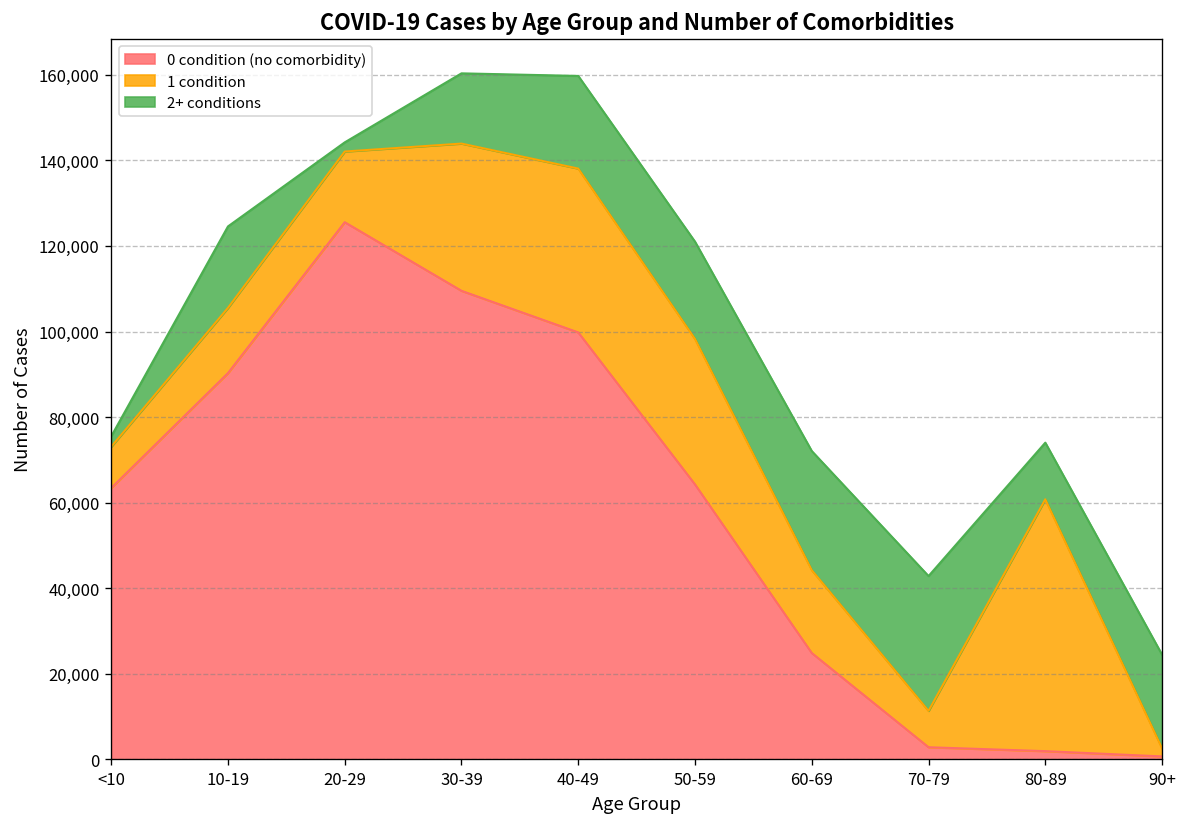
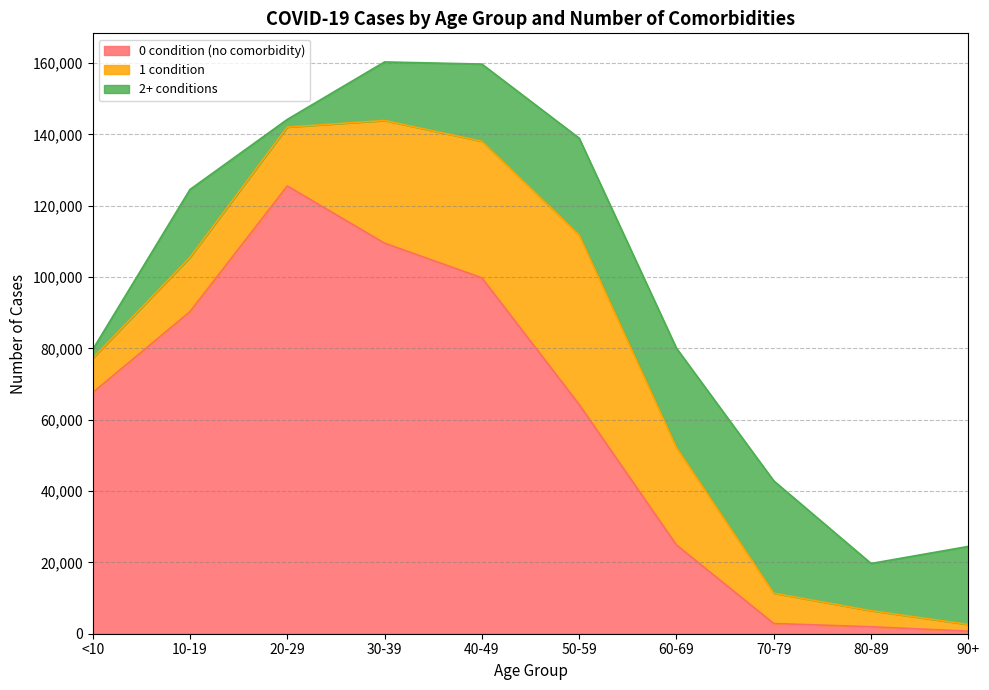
  {
    "0 condition (no comorbidity)": {
-     "<10": "63,000",
+     "<10": "68,000",
      "10-19": "90,000",
      "20-29": "126,000",
      "30-39": "110,000",
      "40-49": "100,000",
      "50-59": "64,000",
      "60-69": "25,000",
      "70-79": "3,000",
      "80-89": "2,000",
      "90+": "1,000"
    },
    "1 condition": {
      "<10": "10,000",
      "10-19": "15,000",
      "20-29": "17,000",
      "30-39": "34,000",
      "40-49": "38,000",
-     "50-59": "34,000",
-     "60-69": "19,000",
+     "50-59": "48,000",
+     "60-69": "27,000",
      "70-79": "8,000",
-     "80-89": "59,000",
+     "80-89": "5,000",
      "90+": "2,000"
    },
    "2+ conditions": {
      "<10": "2,000",
      "10-19": "19,000",
      "20-29": "2,000",
      "30-39": "16,000",
      "40-49": "22,000",
-     "50-59": "23,000",
+     "50-59": "27,000",
      "60-69": "28,000",
      "70-79": "32,000",
      "80-89": "13,000",
      "90+": "22,000"
    }
  }
